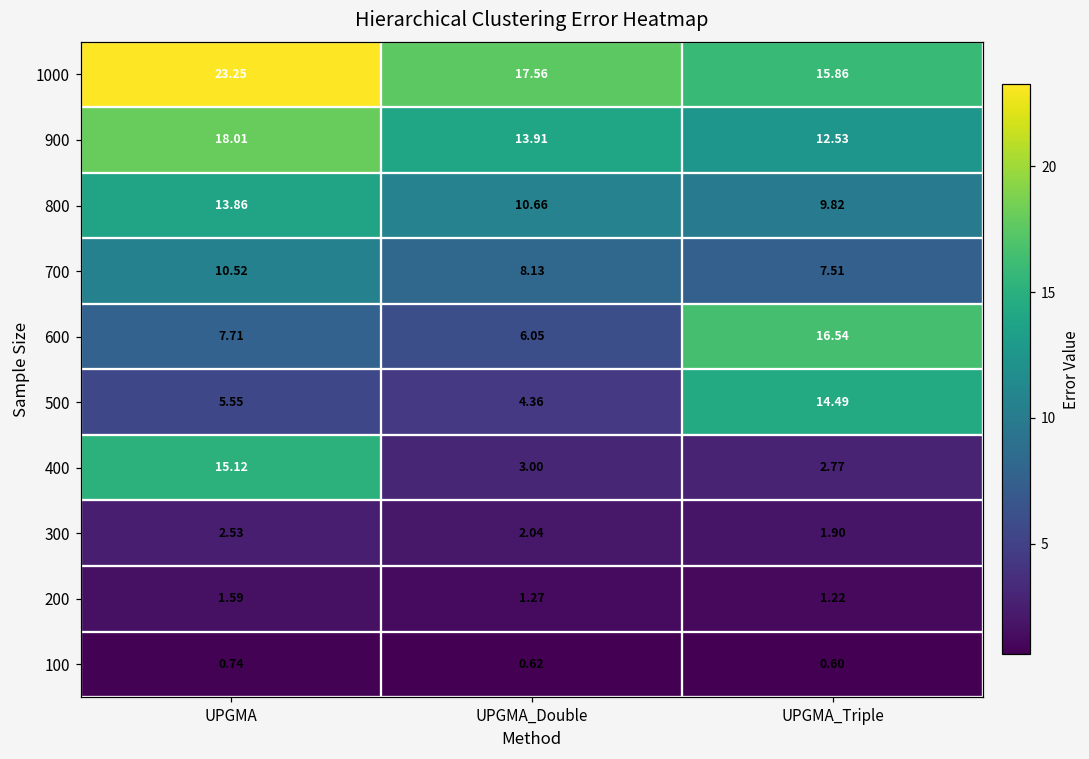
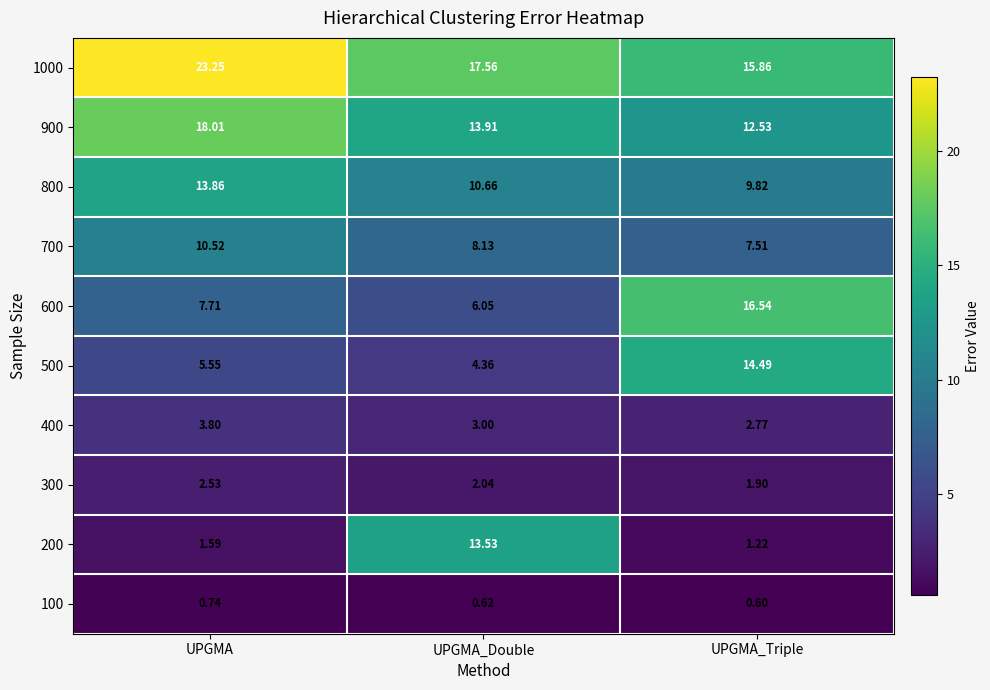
  {
    "1000": {
      "UPGMA": 23.25,
      "UPGMA_Double": 17.56,
      "UPGMA_Triple": 15.86
    },
    "900": {
      "UPGMA": 18.01,
      "UPGMA_Double": 13.91,
      "UPGMA_Triple": 12.53
    },
    "800": {
      "UPGMA": 13.86,
      "UPGMA_Double": 10.66,
      "UPGMA_Triple": 9.82
    },
    "700": {
      "UPGMA": 10.52,
      "UPGMA_Double": 8.13,
      "UPGMA_Triple": 7.51
    },
    "600": {
      "UPGMA": 7.71,
      "UPGMA_Double": 6.05,
      "UPGMA_Triple": 16.54
    },
    "500": {
      "UPGMA": 5.55,
      "UPGMA_Double": 4.36,
      "UPGMA_Triple": 14.49
    },
    "400": {
-     "UPGMA": 15.12,
+     "UPGMA": 3.80,
      "UPGMA_Double": 3.00,
      "UPGMA_Triple": 2.77
    },
    "300": {
      "UPGMA": 2.53,
      "UPGMA_Double": 2.04,
      "UPGMA_Triple": 1.90
    },
    "200": {
      "UPGMA": 1.59,
-     "UPGMA_Double": 1.27,
+     "UPGMA_Double": 13.53,
      "UPGMA_Triple": 1.22
    },
    "100": {
      "UPGMA": 0.74,
      "UPGMA_Double": 0.62,
      "UPGMA_Triple": 0.60
    }
  }
